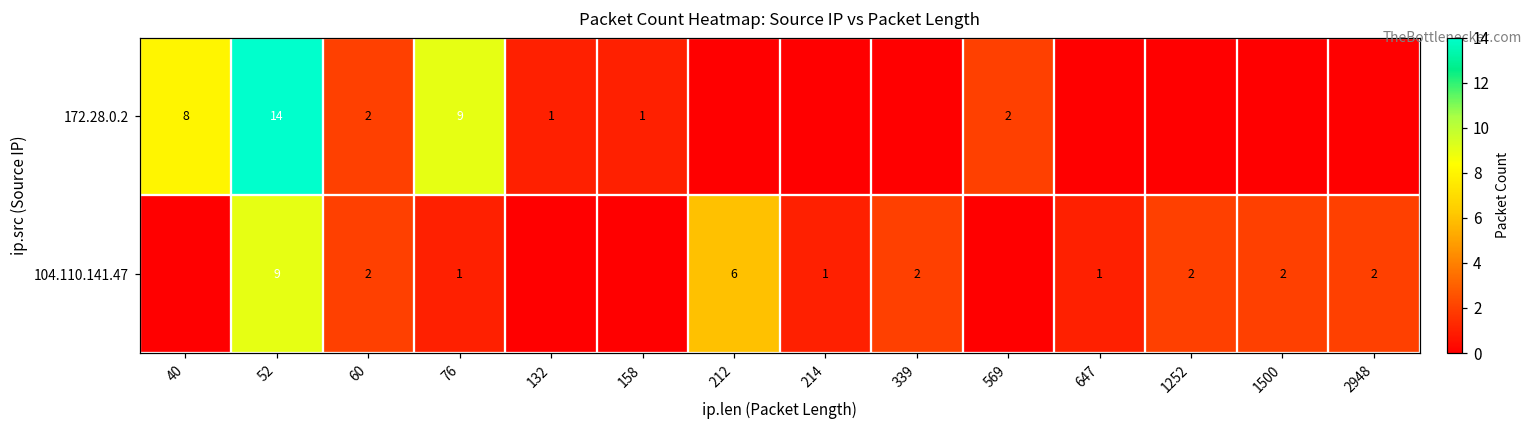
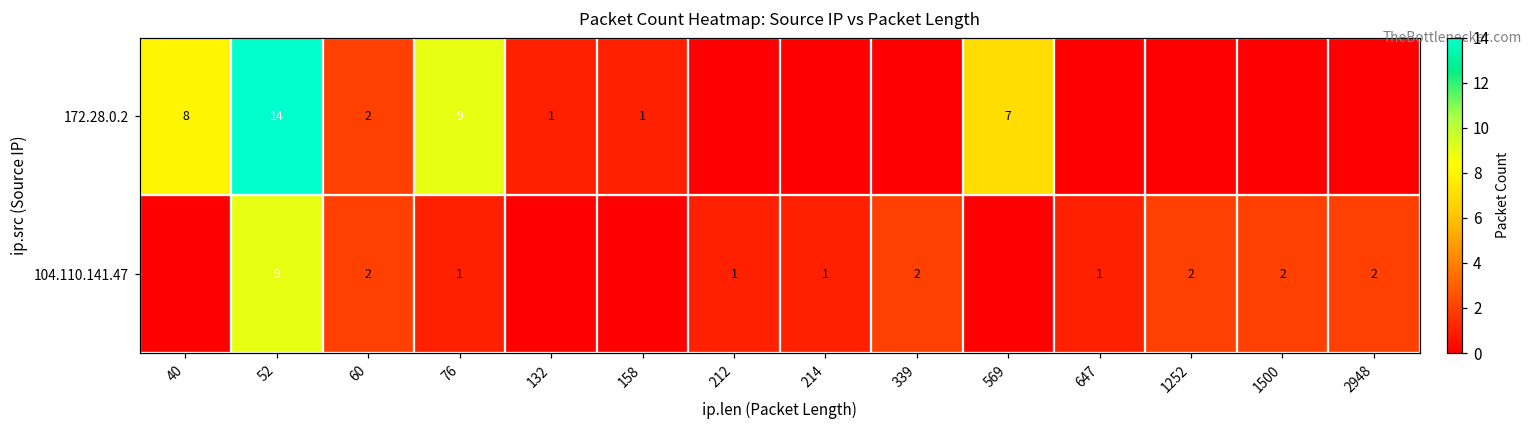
  {
    "172.28.0.2": {
      "40": 8,
      "52": 14,
      "60": 2,
      "76": 9,
      "132": 1,
      "158": 1,
-     "569": 2
+     "569": 7
    },
    "104.110.141.47": {
      "52": 9,
      "60": 2,
      "76": 1,
-     "212": 6,
+     "212": 1,
      "214": 1,
      "339": 2,
      "647": 1,
      "1252": 2,
      "1500": 2,
      "2948": 2
    }
  }
